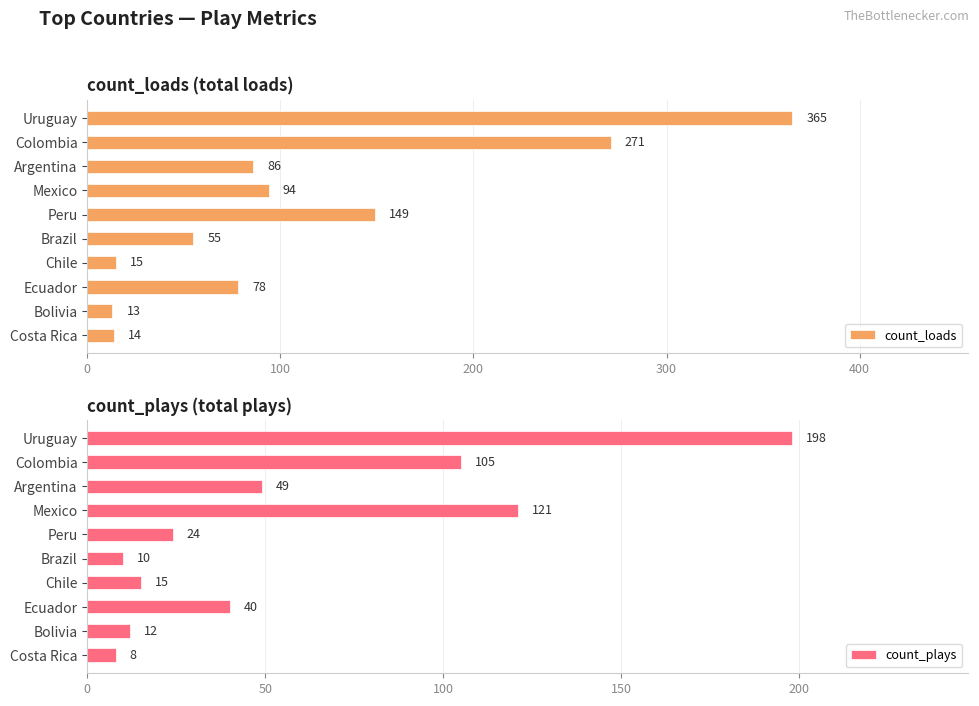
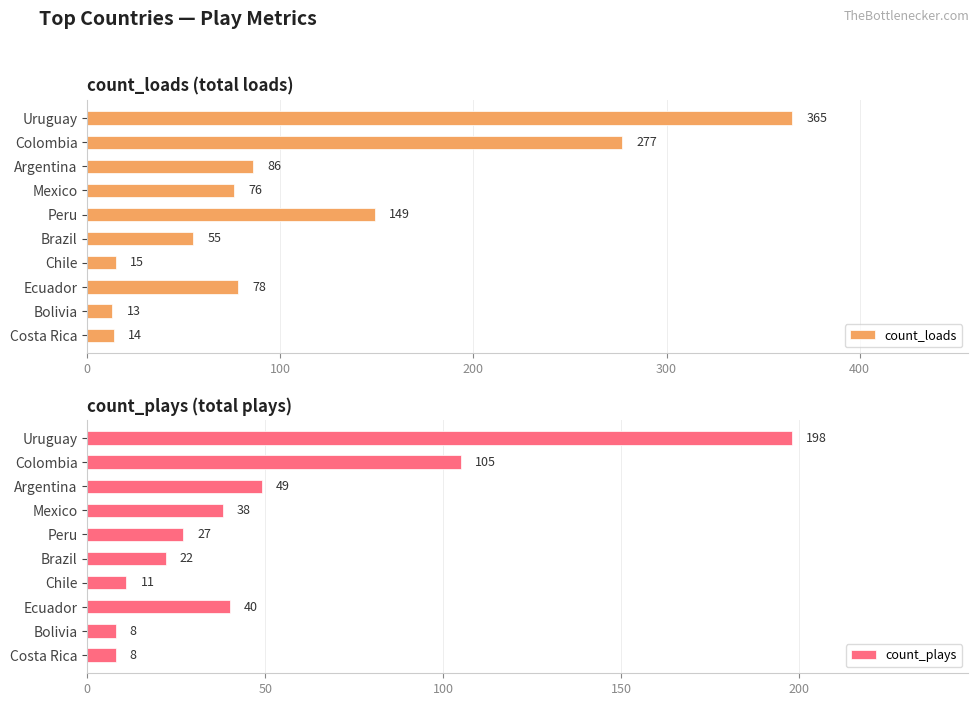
  {
    "count_loads (total loads)": {
      "Uruguay": 365,
-     "Colombia": 271,
+     "Colombia": 277,
      "Argentina": 86,
-     "Mexico": 94,
+     "Mexico": 76,
      "Peru": 149,
      "Brazil": 55,
      "Chile": 15,
      "Ecuador": 78,
      "Bolivia": 13,
      "Costa Rica": 14
    },
    "count_plays (total plays)": {
      "Uruguay": 198,
      "Colombia": 105,
      "Argentina": 49,
-     "Mexico": 121,
-     "Peru": 24,
-     "Brazil": 10,
-     "Chile": 15,
+     "Mexico": 38,
+     "Peru": 27,
+     "Brazil": 22,
+     "Chile": 11,
      "Ecuador": 40,
-     "Bolivia": 12,
+     "Bolivia": 8,
      "Costa Rica": 8
    }
  }
